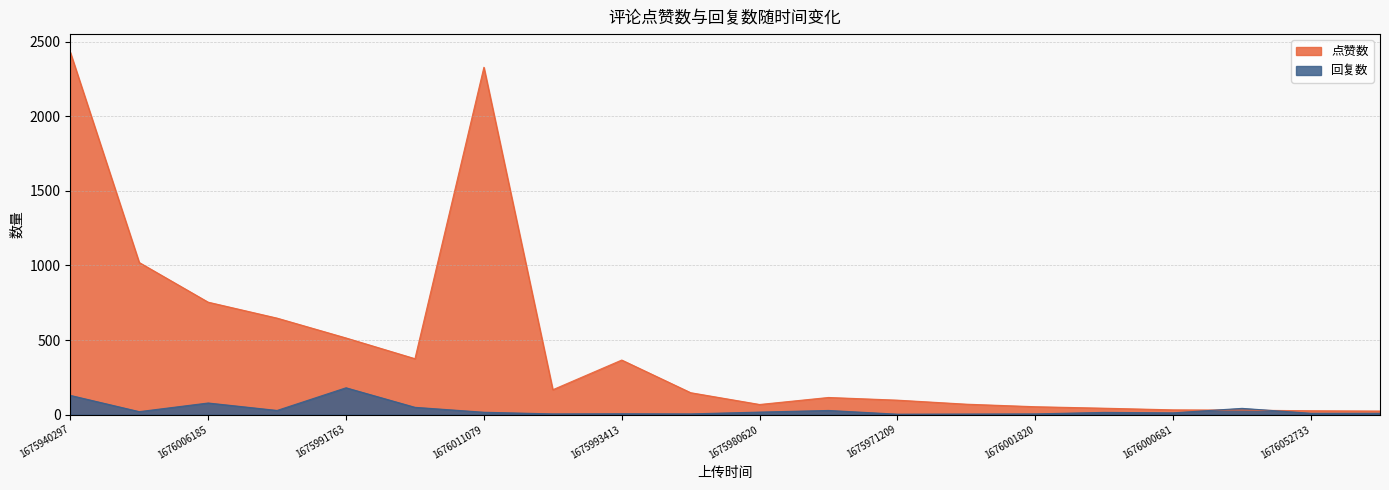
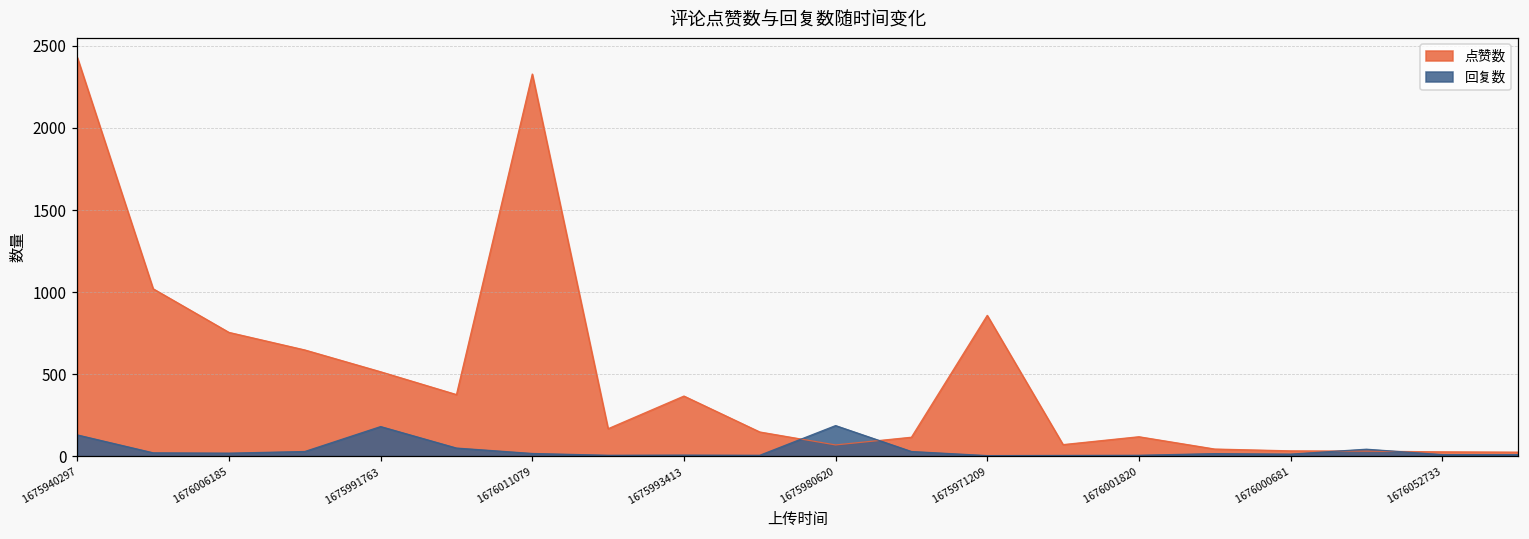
  {
    "点赞数": {
      "1675940297": 2430,
      "1676006185": 750,
      "1675991763": 510,
      "1676011079": 2330,
      "1675993413": 370,
      "1675980620": 70,
-     "1675971209": 100,
-     "1676001820": 50,
+     "1675971209": 860,
+     "1676001820": 120,
      "1676000681": 30,
      "1676052733": 30
    },
    "回复数": {
      "1675940297": 130,
-     "1676006185": 80,
+     "1676006185": 20,
      "1675991763": 180,
      "1676011079": 20,
      "1675993413": 10,
-     "1675980620": 20,
+     "1675980620": 190,
      "1675971209": 0,
      "1676001820": 10,
      "1676000681": 10,
      "1676052733": 10
    }
  }
